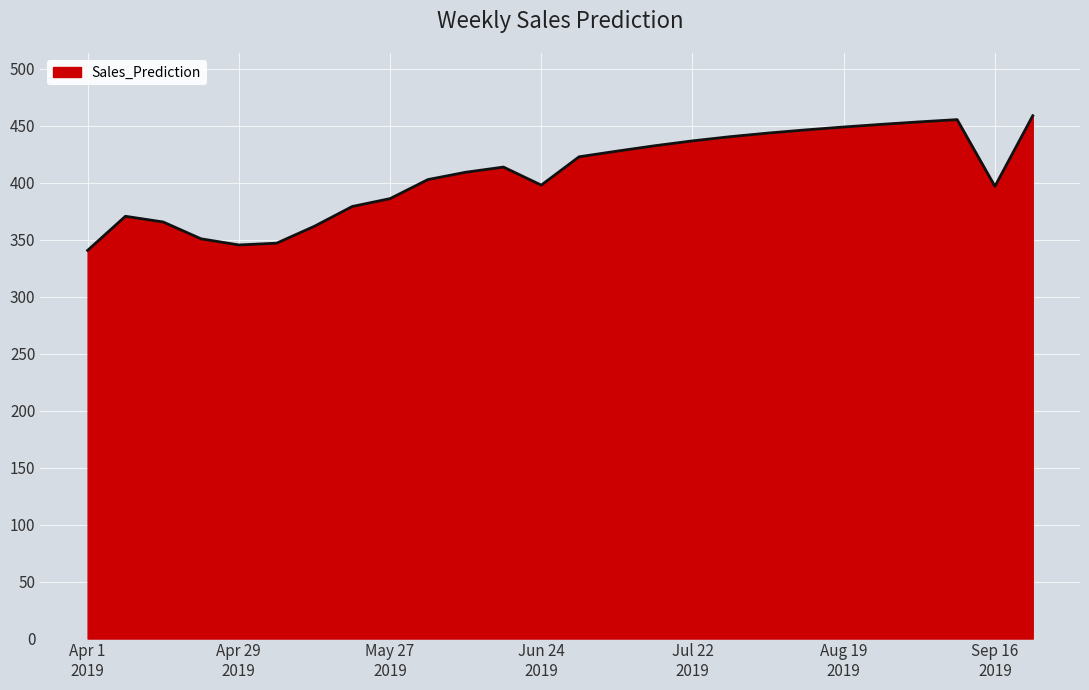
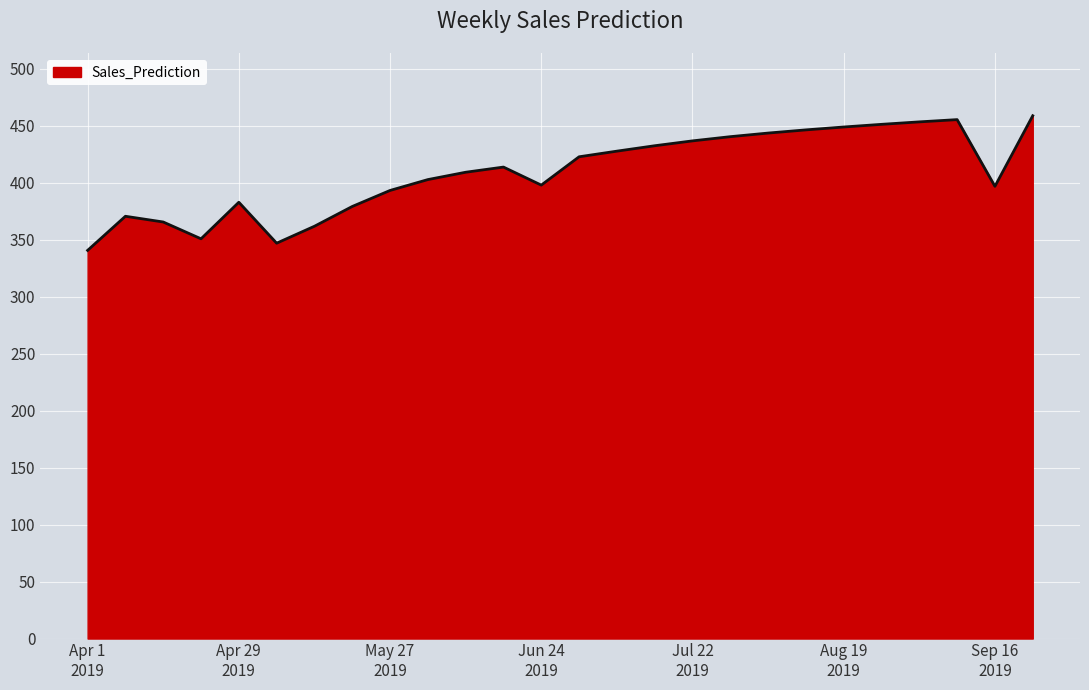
  {
    "Apr 1 2019": 341,
-   "Apr 29 2019": 345,
-   "May 27 2019": 386,
+   "Apr 29 2019": 383,
+   "May 27 2019": 393,
    "Jun 24 2019": 398,
    "Jul 22 2019": 437,
    "Aug 19 2019": 449,
    "Sep 16 2019": 397
  }
